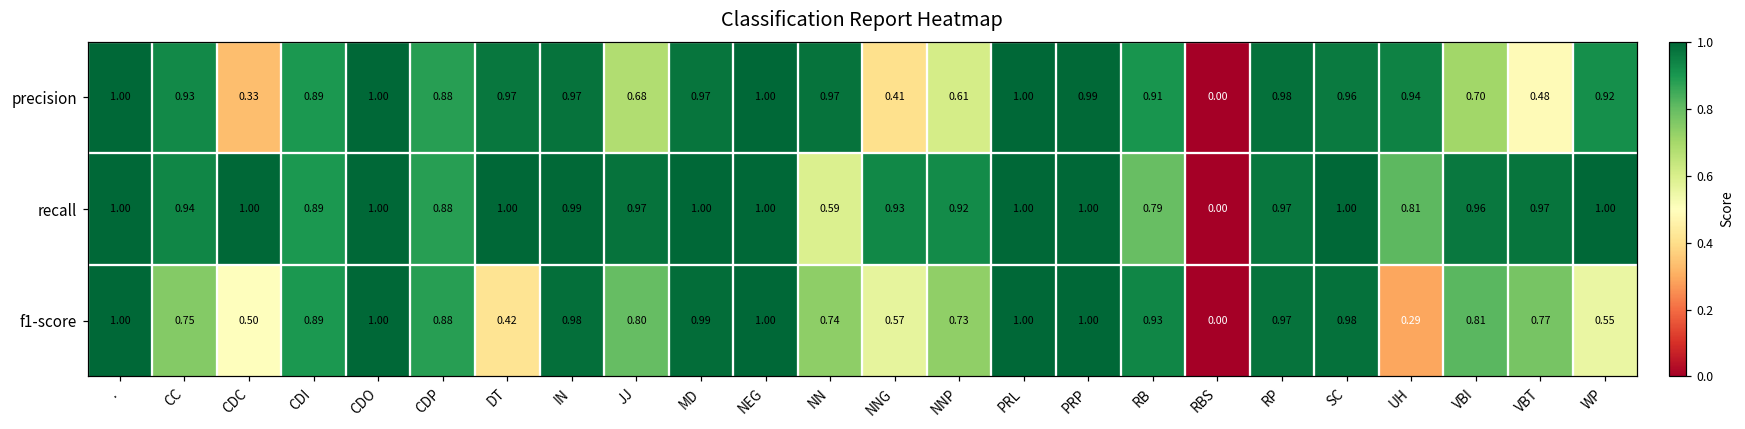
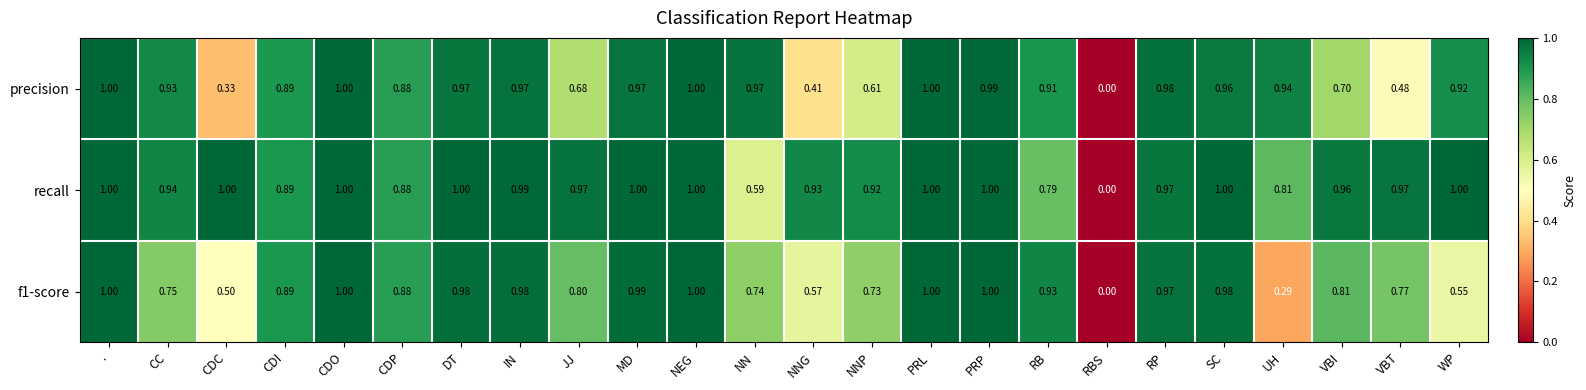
  {
    "precision": {
      ".": 1.00,
      "CC": 0.93,
      "CDC": 0.33,
      "CDI": 0.89,
      "CDO": 1.00,
      "CDP": 0.88,
      "DT": 0.97,
      "IN": 0.97,
      "JJ": 0.68,
      "MD": 0.97,
      "NEG": 1.00,
      "NN": 0.97,
      "NNG": 0.41,
      "NNP": 0.61,
      "PRL": 1.00,
      "PRP": 0.99,
      "RB": 0.91,
      "RBS": 0.00,
      "RP": 0.98,
      "SC": 0.96,
      "UH": 0.94,
      "VBI": 0.70,
      "VBT": 0.48,
      "WP": 0.92
    },
    "recall": {
      ".": 1.00,
      "CC": 0.94,
      "CDC": 1.00,
      "CDI": 0.89,
      "CDO": 1.00,
      "CDP": 0.88,
      "DT": 1.00,
      "IN": 0.99,
      "JJ": 0.97,
      "MD": 1.00,
      "NEG": 1.00,
      "NN": 0.59,
      "NNG": 0.93,
      "NNP": 0.92,
      "PRL": 1.00,
      "PRP": 1.00,
      "RB": 0.79,
      "RBS": 0.00,
      "RP": 0.97,
      "SC": 1.00,
      "UH": 0.81,
      "VBI": 0.96,
      "VBT": 0.97,
      "WP": 1.00
    },
    "f1-score": {
      ".": 1.00,
      "CC": 0.75,
      "CDC": 0.50,
      "CDI": 0.89,
      "CDO": 1.00,
      "CDP": 0.88,
-     "DT": 0.42,
+     "DT": 0.98,
      "IN": 0.98,
      "JJ": 0.80,
      "MD": 0.99,
      "NEG": 1.00,
      "NN": 0.74,
      "NNG": 0.57,
      "NNP": 0.73,
      "PRL": 1.00,
      "PRP": 1.00,
      "RB": 0.93,
      "RBS": 0.00,
      "RP": 0.97,
      "SC": 0.98,
      "UH": 0.29,
      "VBI": 0.81,
      "VBT": 0.77,
      "WP": 0.55
    }
  }
